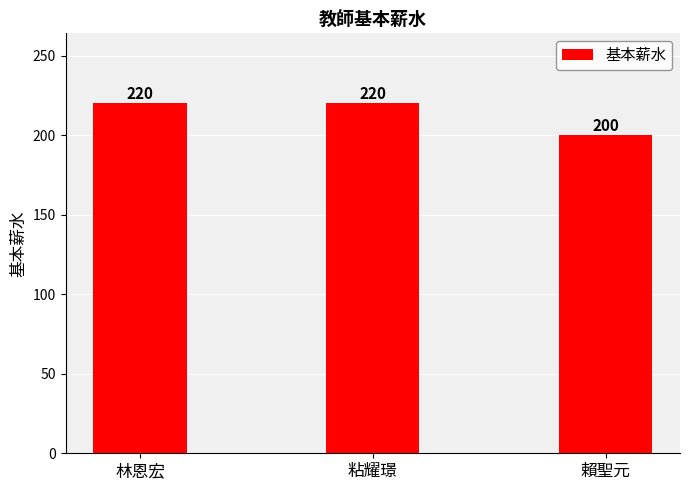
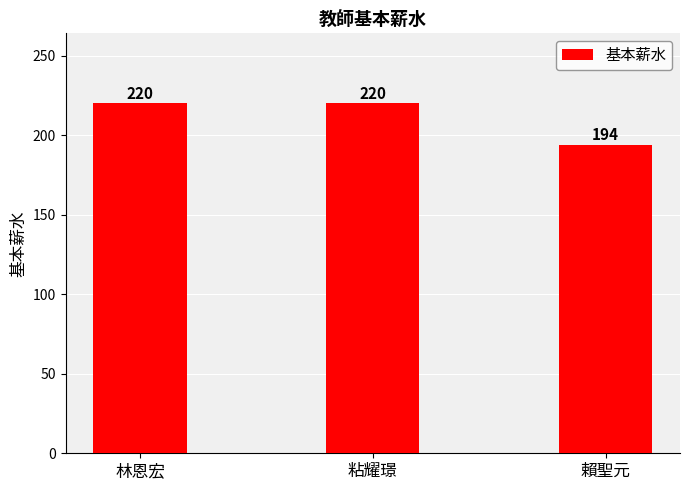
  {
    "林恩宏": 220,
    "粘耀璟": 220,
-   "賴聖元": 200
+   "賴聖元": 194
  }
